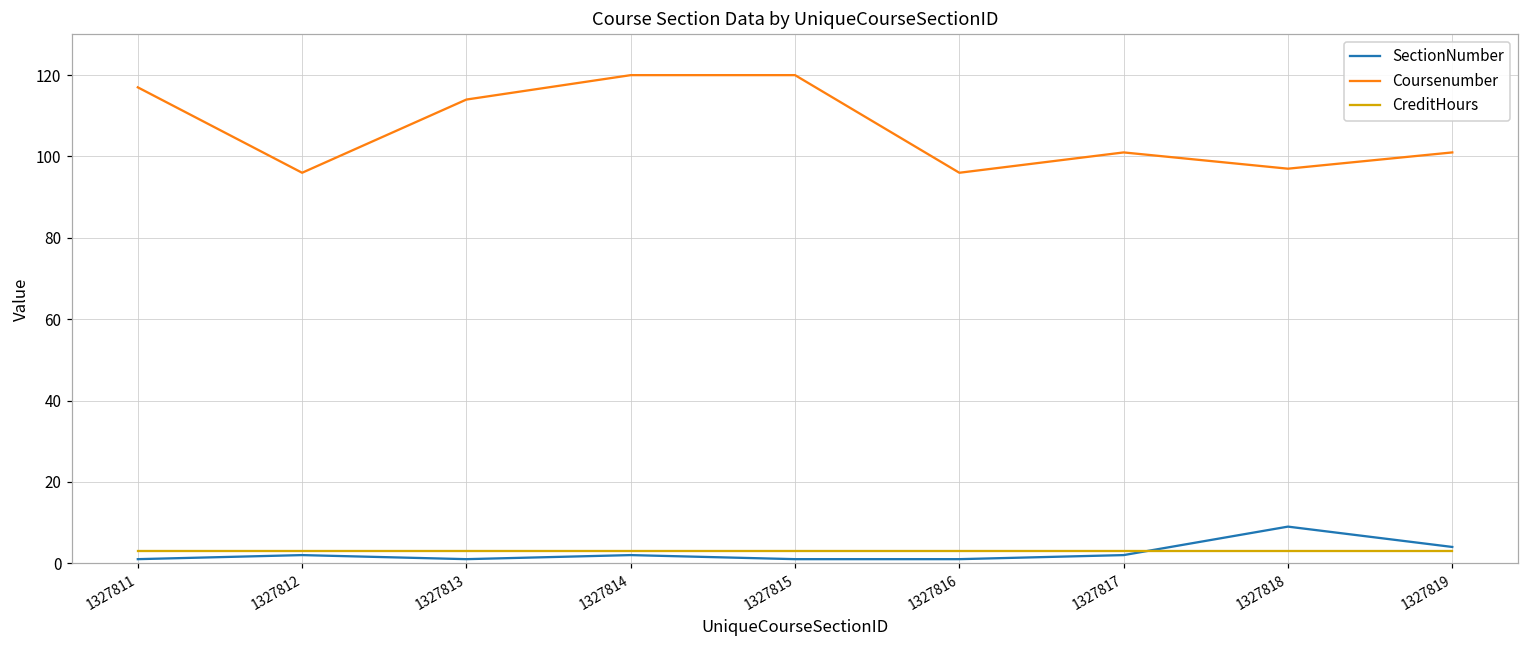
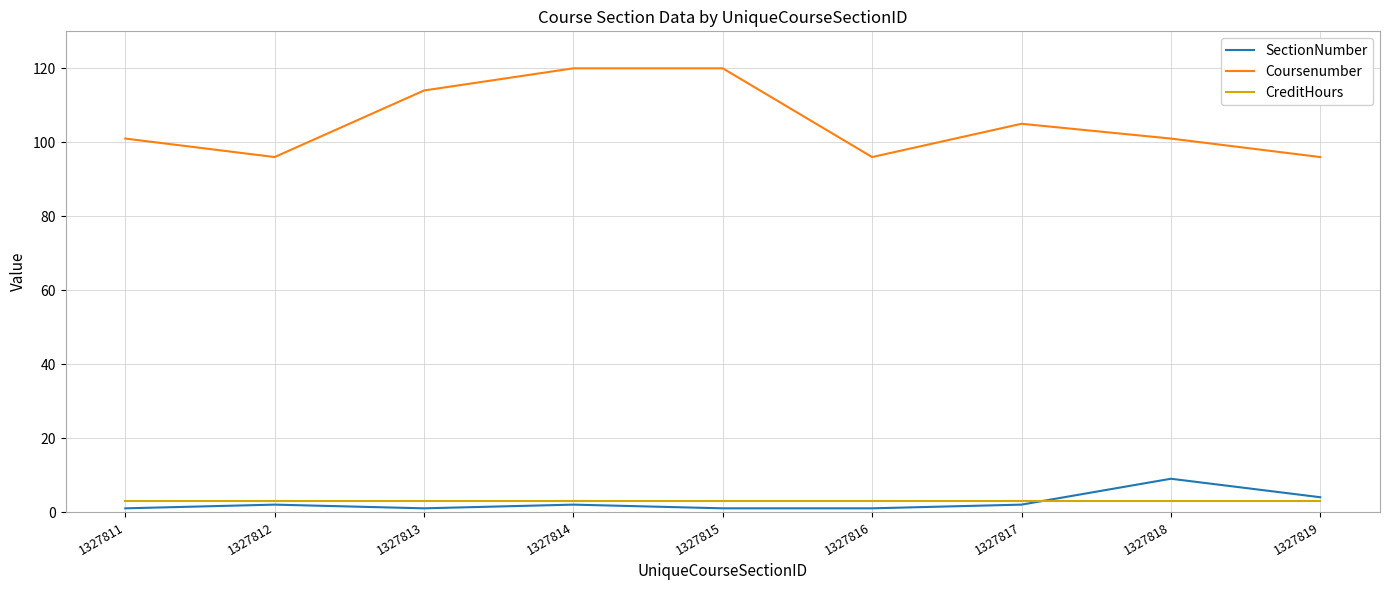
  {
    "SectionNumber": {
      "1327811": 1,
      "1327812": 2,
      "1327813": 1,
      "1327814": 2,
      "1327815": 1,
      "1327816": 1,
      "1327817": 2,
      "1327818": 9,
      "1327819": 4
    },
    "Coursenumber": {
-     "1327811": 117,
+     "1327811": 101,
      "1327812": 96,
      "1327813": 114,
      "1327814": 120,
      "1327815": 120,
      "1327816": 96,
-     "1327817": 101,
-     "1327818": 97,
-     "1327819": 101
+     "1327817": 105,
+     "1327818": 101,
+     "1327819": 96
    },
    "CreditHours": {
      "1327811": 3,
      "1327812": 3,
      "1327813": 3,
      "1327814": 3,
      "1327815": 3,
      "1327816": 3,
      "1327817": 3,
      "1327818": 3,
      "1327819": 3
    }
  }
